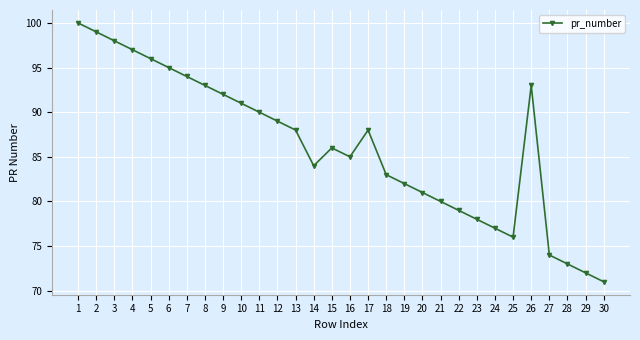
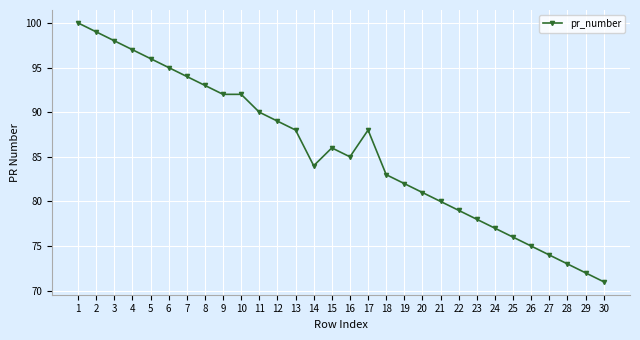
  {
    "1": 100,
    "2": 99,
    "3": 98,
    "4": 97,
    "5": 96,
    "6": 95,
    "7": 94,
    "8": 93,
    "9": 92,
-   "10": 91,
+   "10": 92,
    "11": 90,
    "12": 89,
    "13": 88,
    "14": 84,
    "15": 86,
    "16": 85,
    "17": 88,
    "18": 83,
    "19": 82,
    "20": 81,
    "21": 80,
    "22": 79,
    "23": 78,
    "24": 77,
    "25": 76,
-   "26": 93,
+   "26": 75,
    "27": 74,
    "28": 73,
    "29": 72,
    "30": 71
  }
